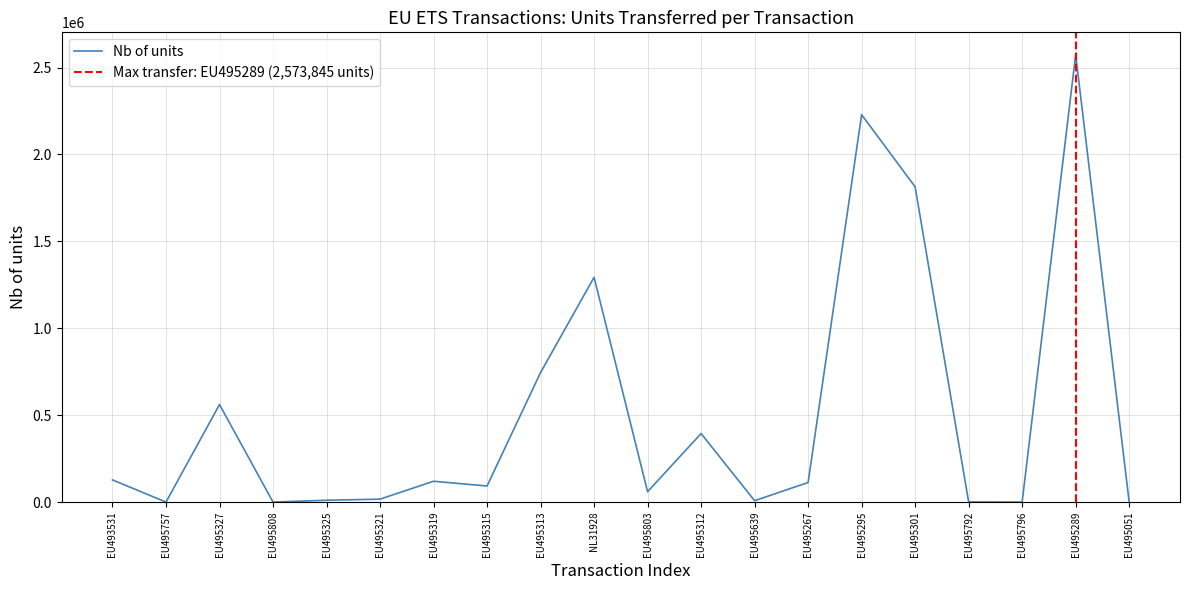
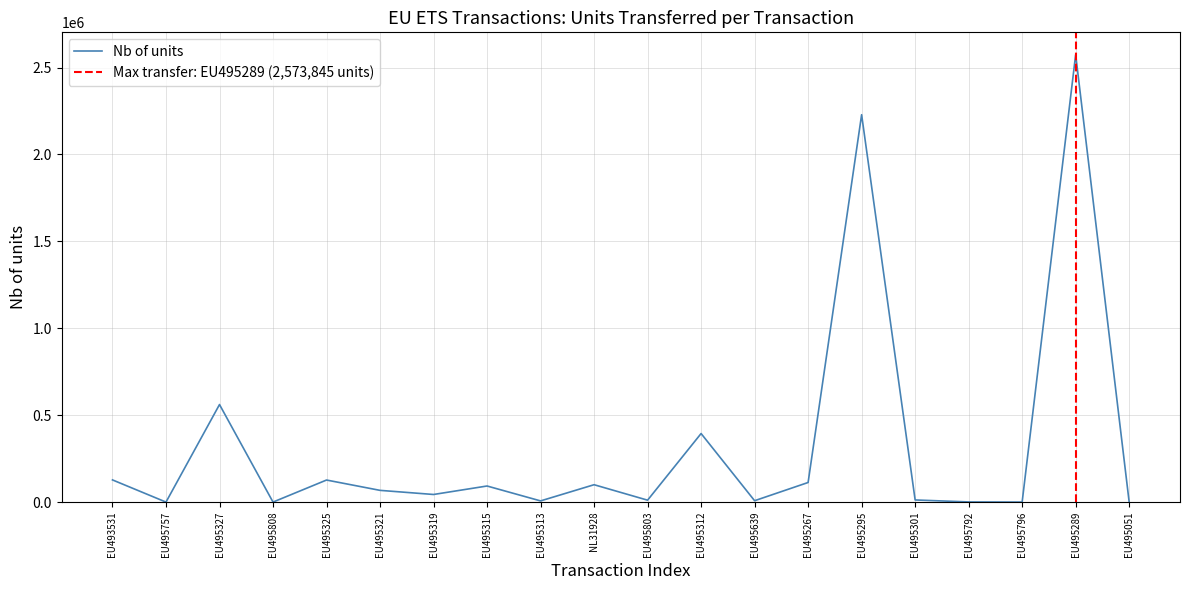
  {
    "EU493531": 130000,
    "EU495757": 0,
    "EU495327": 560000,
    "EU495808": 0,
-   "EU495325": 10000,
-   "EU495321": 20000,
-   "EU495319": 120000,
+   "EU495325": 130000,
+   "EU495321": 70000,
+   "EU495319": 40000,
    "EU495315": 90000,
-   "EU495313": 750000,
-   "NL31928": 1290000,
-   "EU495803": 60000,
+   "EU495313": 10000,
+   "NL31928": 100000,
+   "EU495803": 10000,
    "EU495312": 390000,
    "EU495639": 10000,
    "EU495267": 110000,
    "EU495295": 2230000,
-   "EU495301": 1810000,
+   "EU495301": 10000,
    "EU495792": 0,
    "EU495796": 0,
    "EU495289": 2570000,
    "EU495051": 0
  }
